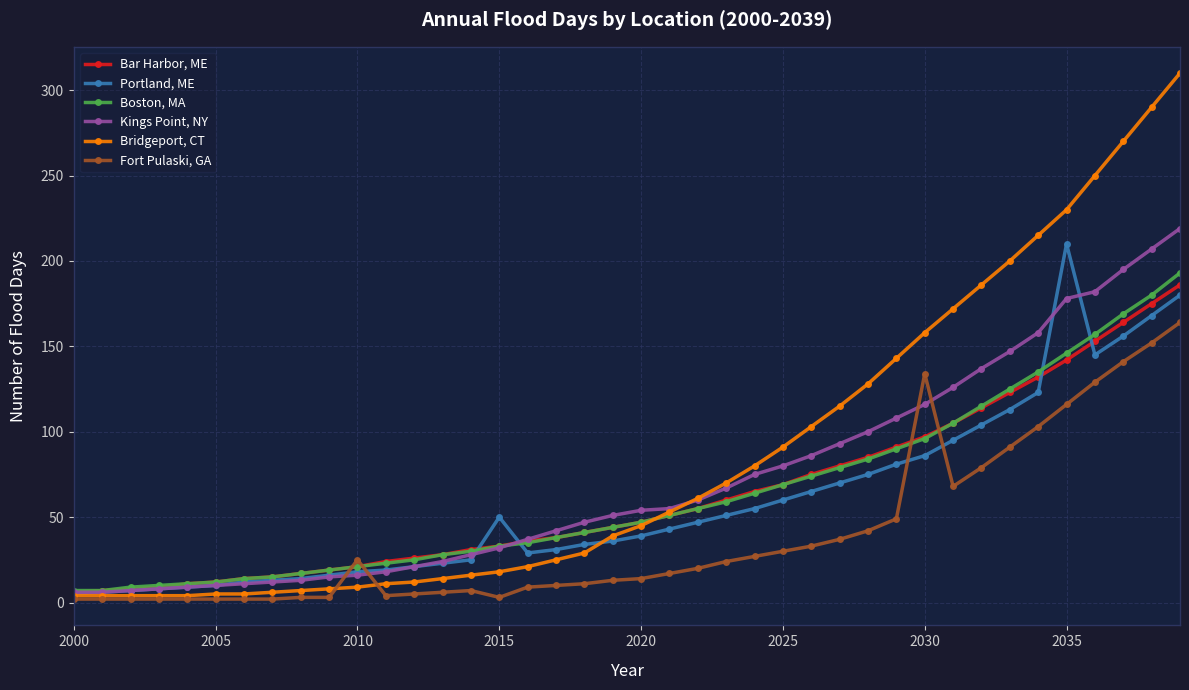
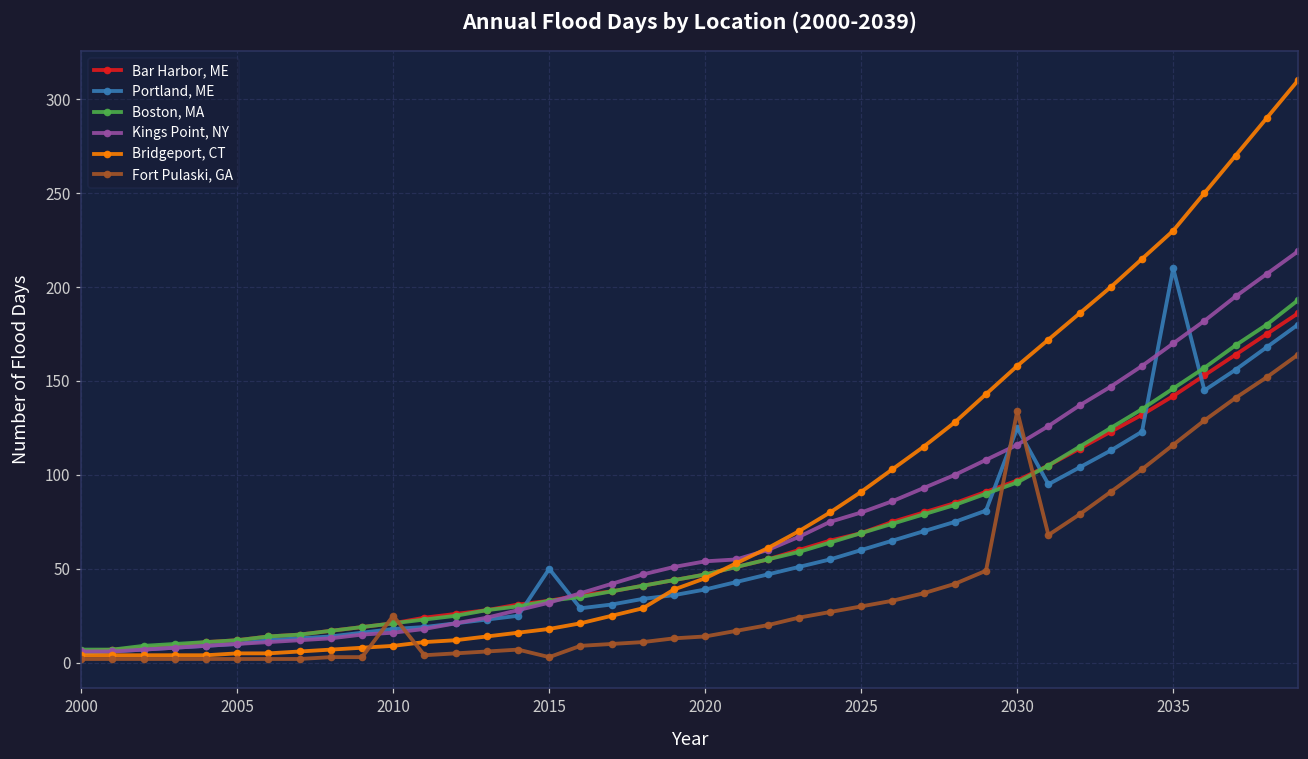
  {
    "Bar Harbor, ME": {
      "2035": 142
    },
    "Portland, ME": {
      "2010": 18,
      "2015": 50,
      "2020": 39,
      "2025": 60,
-     "2030": 86,
+     "2030": 125,
      "2035": 210
    },
    "Boston, MA": {
      "2035": 146
    },
    "Kings Point, NY": {
      "2010": 16,
      "2020": 54,
      "2025": 80,
      "2030": 116,
-     "2035": 178
+     "2035": 170
    },
    "Bridgeport, CT": {
      "2005": 5,
      "2010": 9,
      "2015": 18,
      "2020": 45,
      "2025": 91,
      "2030": 158,
      "2035": 230
    },
    "Fort Pulaski, GA": {
      "2000": 2,
      "2005": 2,
      "2010": 25,
      "2015": 3,
      "2020": 14,
      "2025": 30,
      "2030": 134,
      "2035": 116
    }
  }
